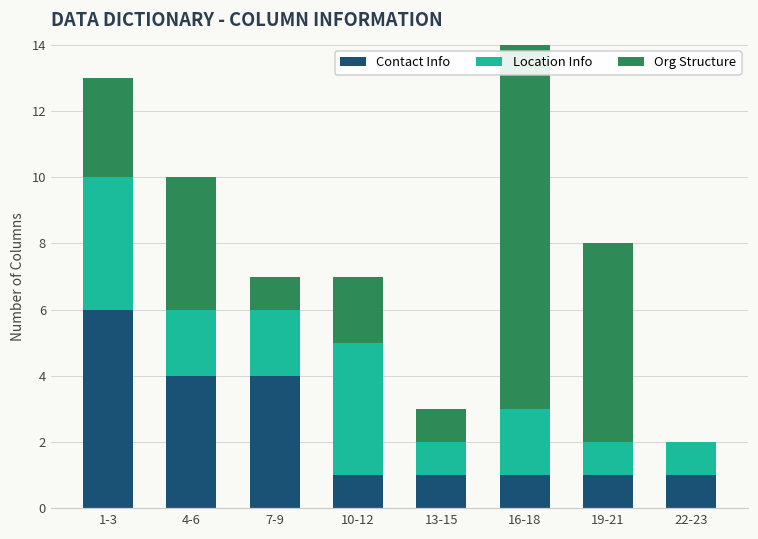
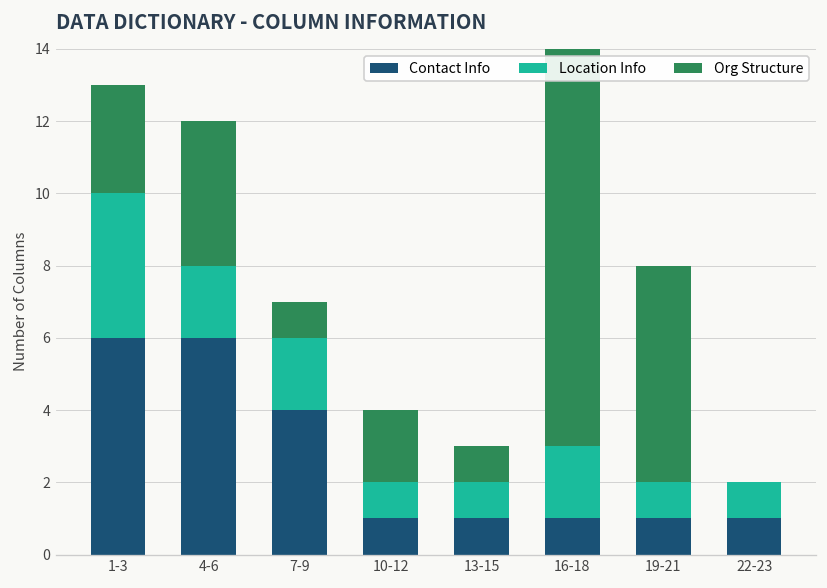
  {
    "Contact Info": {
      "1-3": 6,
-     "4-6": 4,
+     "4-6": 6,
      "7-9": 4,
      "10-12": 1,
      "13-15": 1,
      "16-18": 1,
      "19-21": 1,
      "22-23": 1
    },
    "Location Info": {
      "1-3": 4,
      "4-6": 2,
      "7-9": 2,
-     "10-12": 4,
+     "10-12": 1,
      "13-15": 1,
      "16-18": 2,
      "19-21": 1,
      "22-23": 1
    },
    "Org Structure": {
      "1-3": 3,
      "4-6": 4,
      "7-9": 1,
      "10-12": 2,
      "13-15": 1,
      "16-18": 11,
      "19-21": 6,
      "22-23": 0
    }
  }
